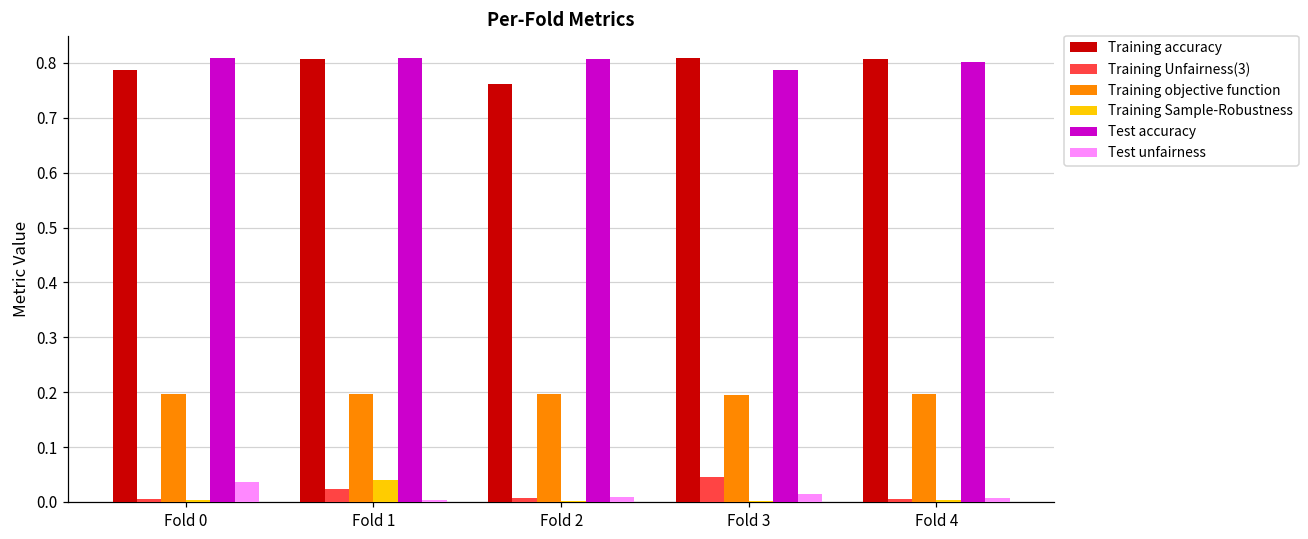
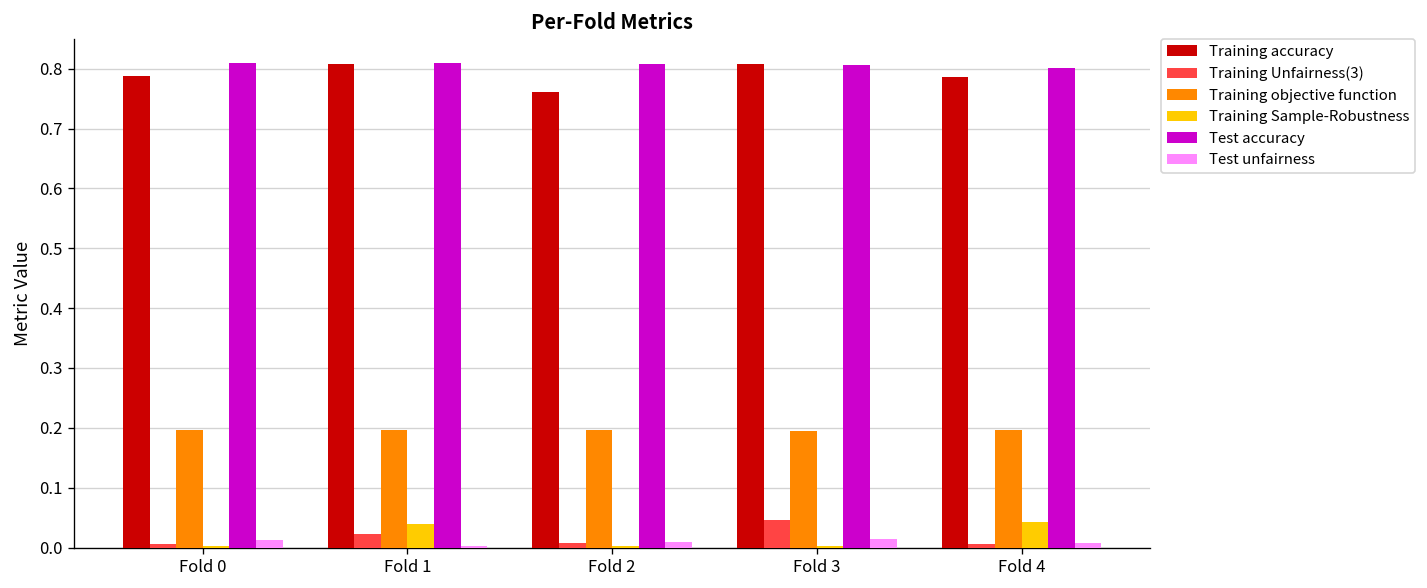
  {
    "Training accuracy": {
      "Fold 0": 0.79,
      "Fold 1": 0.81,
      "Fold 2": 0.76,
      "Fold 3": 0.81,
-     "Fold 4": 0.81
+     "Fold 4": 0.79
    },
    "Training Unfairness(3)": {
      "Fold 0": 0.01,
      "Fold 1": 0.02,
      "Fold 2": 0.01,
      "Fold 3": 0.05,
      "Fold 4": 0.01
    },
    "Training objective function": {
      "Fold 0": 0.20,
      "Fold 1": 0.20,
      "Fold 2": 0.20,
      "Fold 3": 0.20,
      "Fold 4": 0.20
    },
    "Training Sample-Robustness": {
      "Fold 1": 0.04,
-     "Fold 4": 0.00
+     "Fold 4": 0.04
    },
    "Test accuracy": {
      "Fold 0": 0.81,
      "Fold 1": 0.81,
      "Fold 2": 0.81,
-     "Fold 3": 0.79,
+     "Fold 3": 0.81,
      "Fold 4": 0.80
    },
    "Test unfairness": {
-     "Fold 0": 0.04,
+     "Fold 0": 0.01,
      "Fold 2": 0.01,
      "Fold 3": 0.01,
      "Fold 4": 0.01
    }
  }
